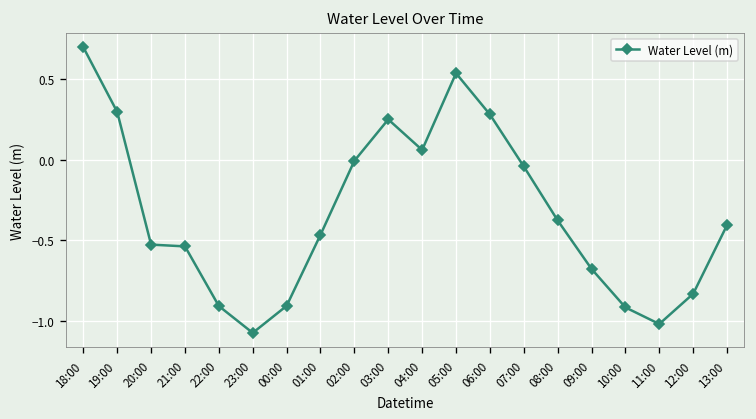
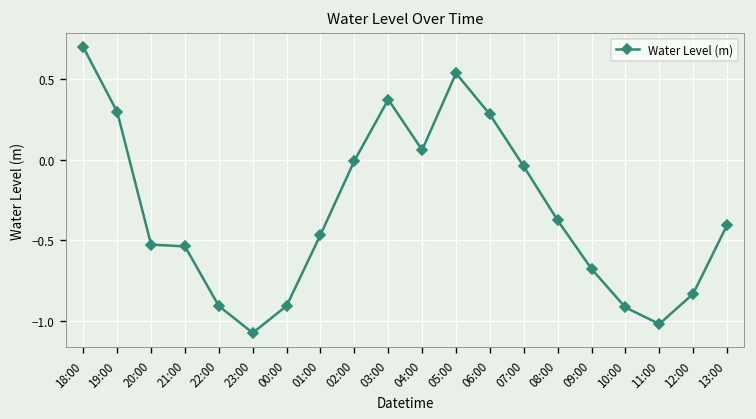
  {
    "18:00": 0.69,
    "19:00": 0.29,
    "20:00": -0.53,
    "21:00": -0.54,
    "22:00": -0.91,
    "23:00": -1.07,
    "00:00": -0.90,
    "01:00": -0.47,
    "02:00": -0.01,
-   "03:00": 0.25,
+   "03:00": 0.37,
    "04:00": 0.06,
    "05:00": 0.53,
    "06:00": 0.28,
    "07:00": -0.04,
    "08:00": -0.38,
    "09:00": -0.68,
    "10:00": -0.91,
    "11:00": -1.02,
    "12:00": -0.83,
    "13:00": -0.41
  }
